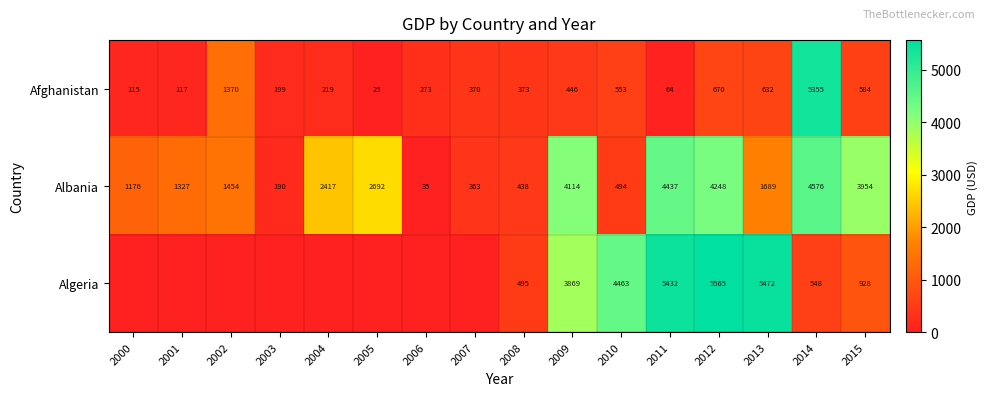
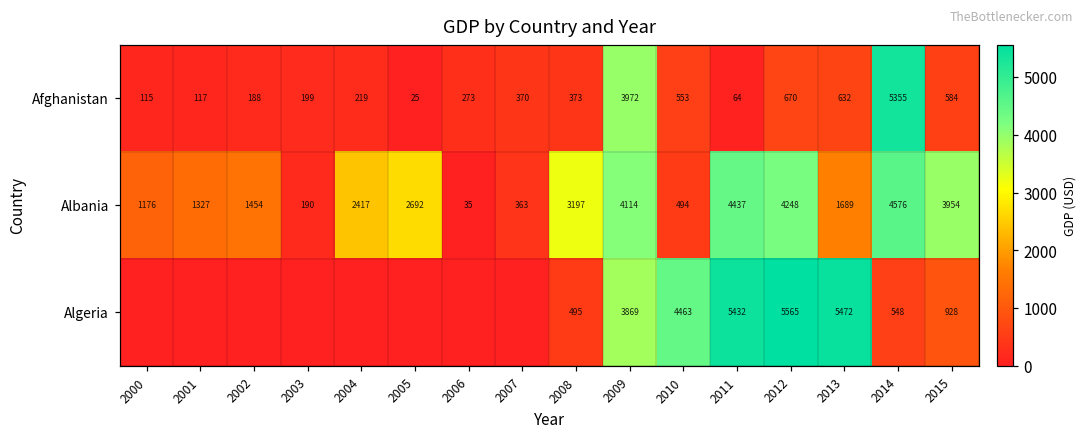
  {
    "Afghanistan": {
      "2000": 115,
      "2001": 117,
-     "2002": 1370,
+     "2002": 188,
      "2003": 199,
      "2004": 219,
      "2005": 25,
      "2006": 273,
      "2007": 370,
      "2008": 373,
-     "2009": 446,
+     "2009": 3972,
      "2010": 553,
      "2011": 64,
      "2012": 670,
      "2013": 632,
      "2014": 5355,
      "2015": 584
    },
    "Albania": {
      "2000": 1176,
      "2001": 1327,
      "2002": 1454,
      "2003": 190,
      "2004": 2417,
      "2005": 2692,
      "2006": 35,
      "2007": 363,
-     "2008": 438,
+     "2008": 3197,
      "2009": 4114,
      "2010": 494,
      "2011": 4437,
      "2012": 4248,
      "2013": 1689,
      "2014": 4576,
      "2015": 3954
    },
    "Algeria": {
      "2008": 495,
      "2009": 3869,
      "2010": 4463,
      "2011": 5432,
      "2012": 5565,
      "2013": 5472,
      "2014": 548,
      "2015": 928
    }
  }
